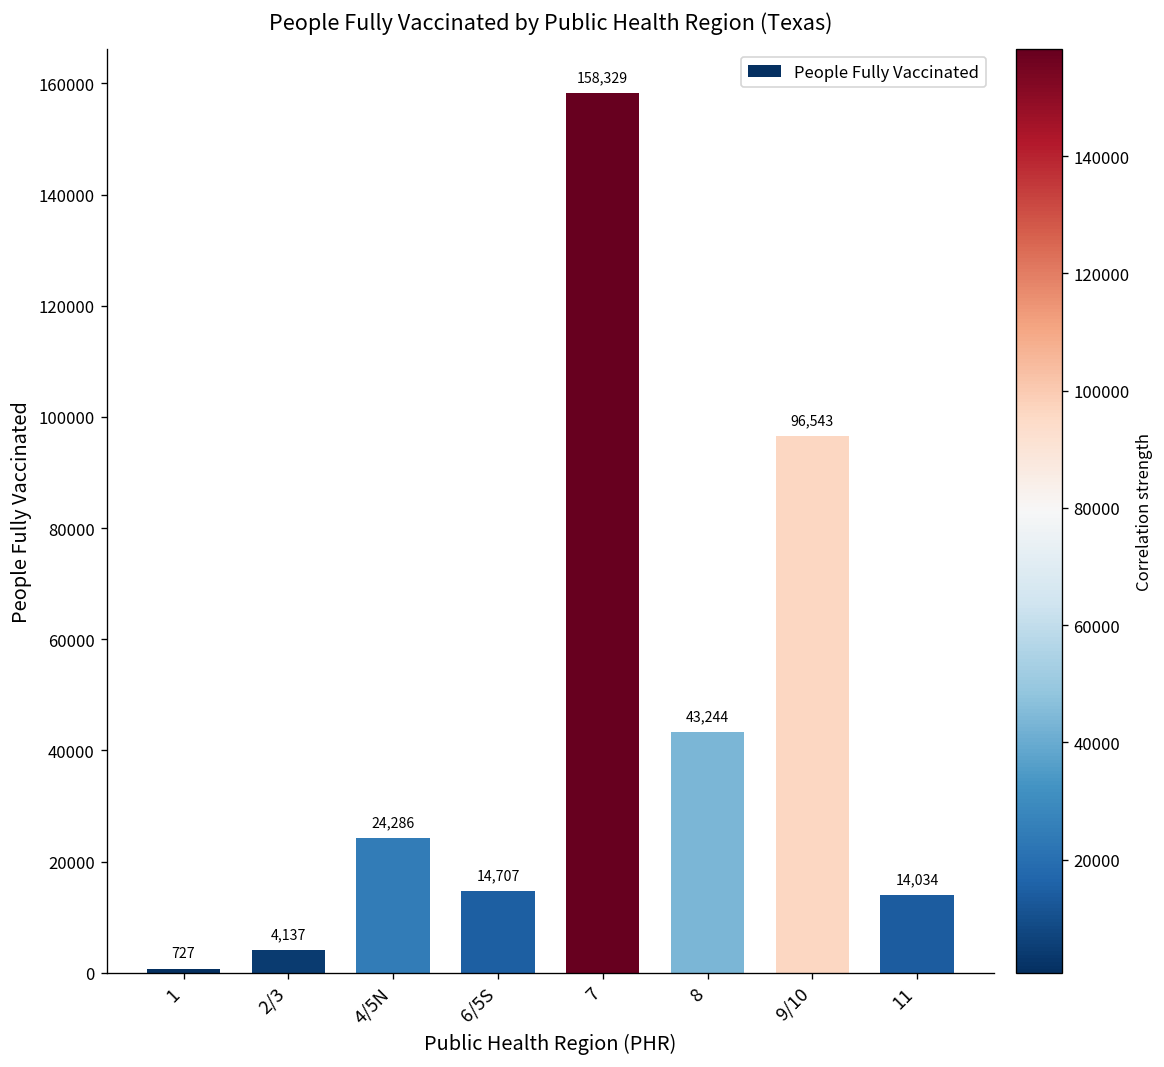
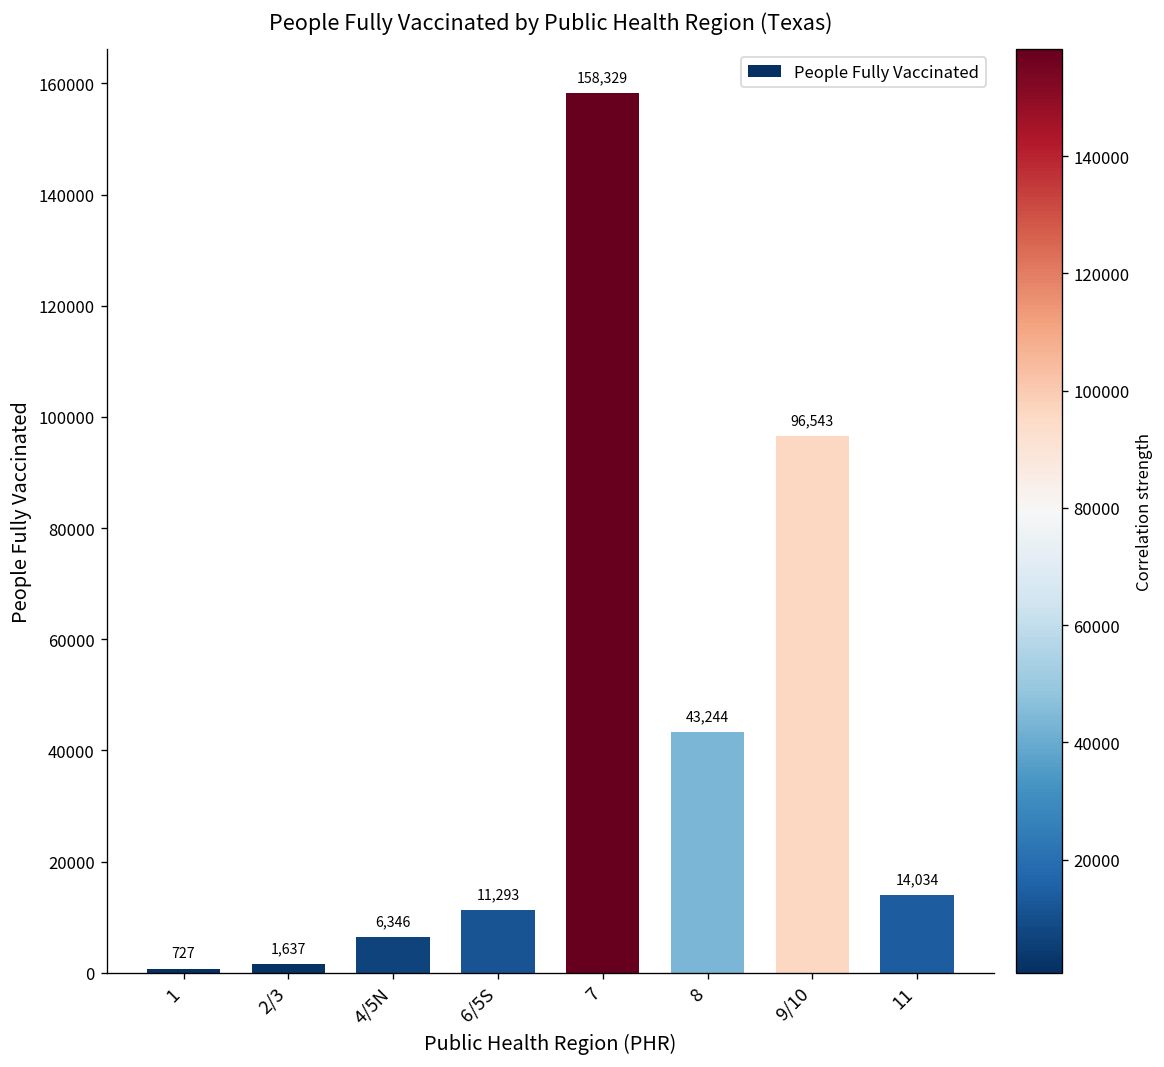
  {
    "1": "727",
-   "2/3": "4,137",
-   "4/5N": "24,286",
-   "6/5S": "14,707",
+   "2/3": "1,637",
+   "4/5N": "6,346",
+   "6/5S": "11,293",
    "7": "158,329",
    "8": "43,244",
    "9/10": "96,543",
    "11": "14,034"
  }
